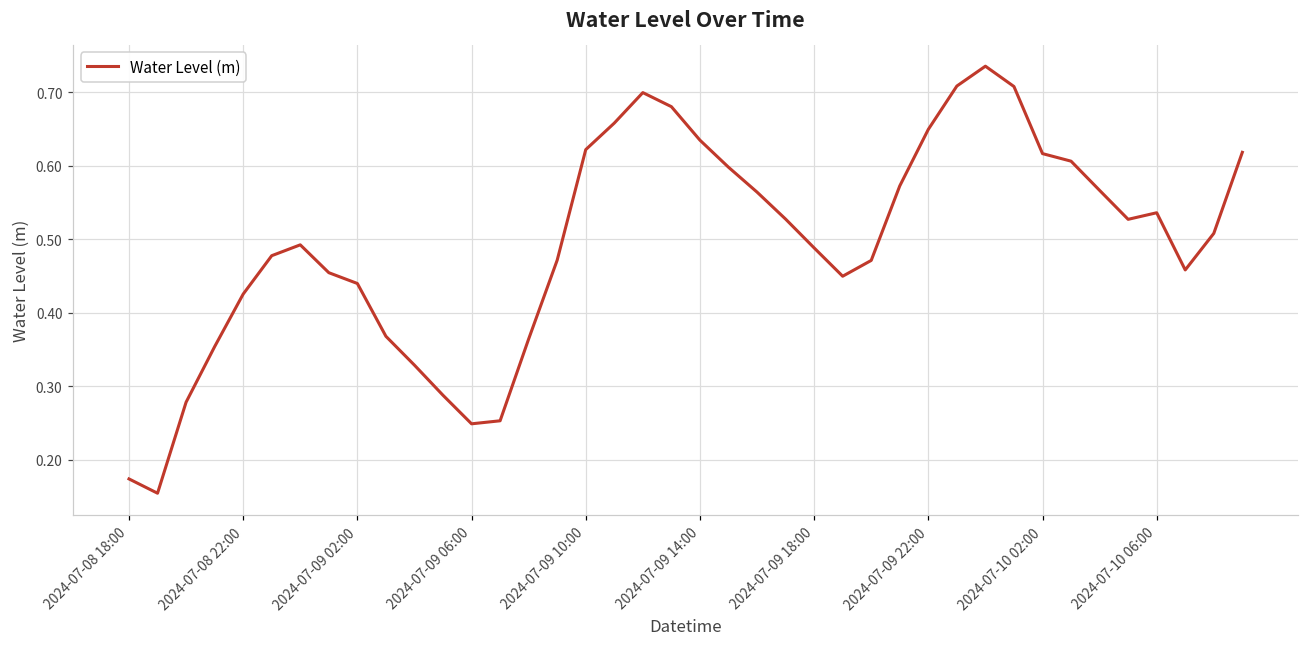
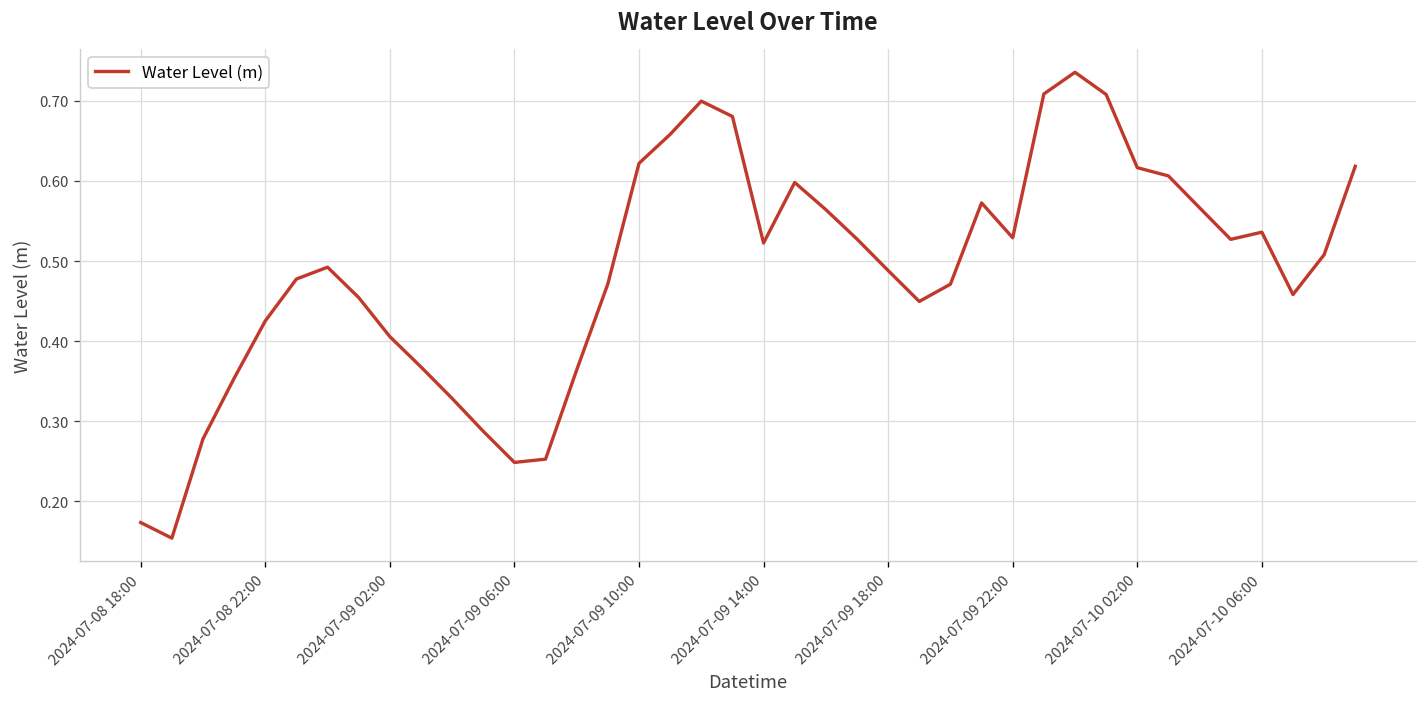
  {
    "2024-07-08 18:00": 0.17,
    "2024-07-08 22:00": 0.43,
-   "2024-07-09 02:00": 0.44,
+   "2024-07-09 02:00": 0.41,
    "2024-07-09 06:00": 0.25,
    "2024-07-09 10:00": 0.62,
-   "2024-07-09 14:00": 0.63,
+   "2024-07-09 14:00": 0.52,
    "2024-07-09 18:00": 0.49,
-   "2024-07-09 22:00": 0.65,
+   "2024-07-09 22:00": 0.53,
    "2024-07-10 02:00": 0.62,
    "2024-07-10 06:00": 0.54
  }
